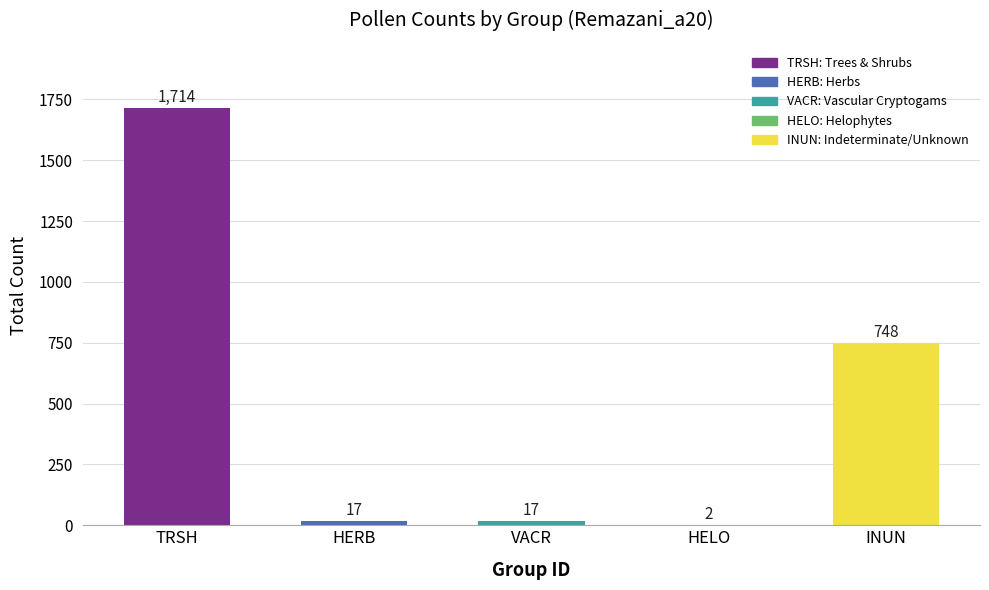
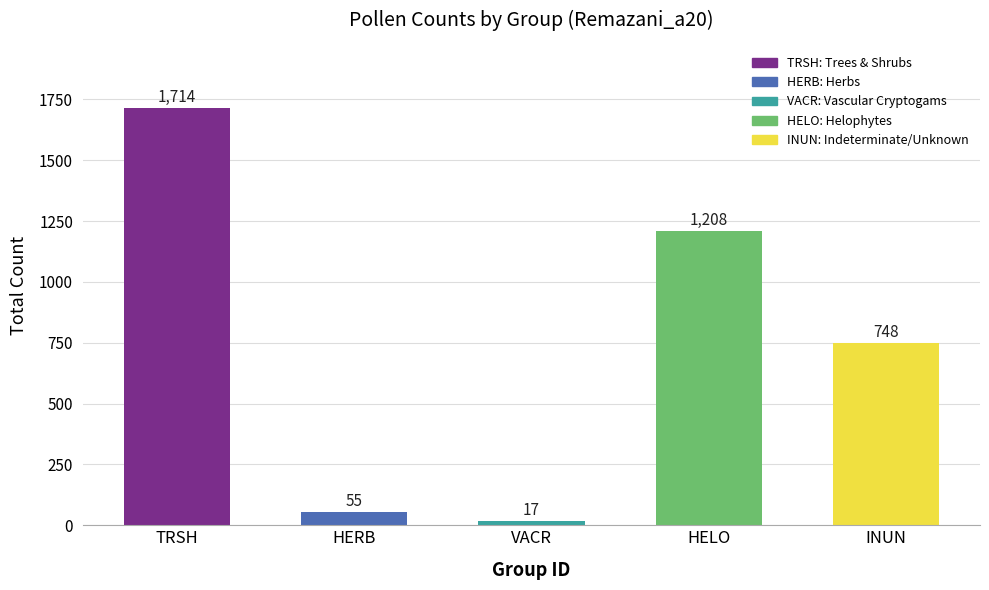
  {
    "TRSH": "1,714",
-   "HERB": "17",
+   "HERB": "55",
    "VACR": "17",
-   "HELO": "2",
+   "HELO": "1,208",
    "INUN": "748"
  }
